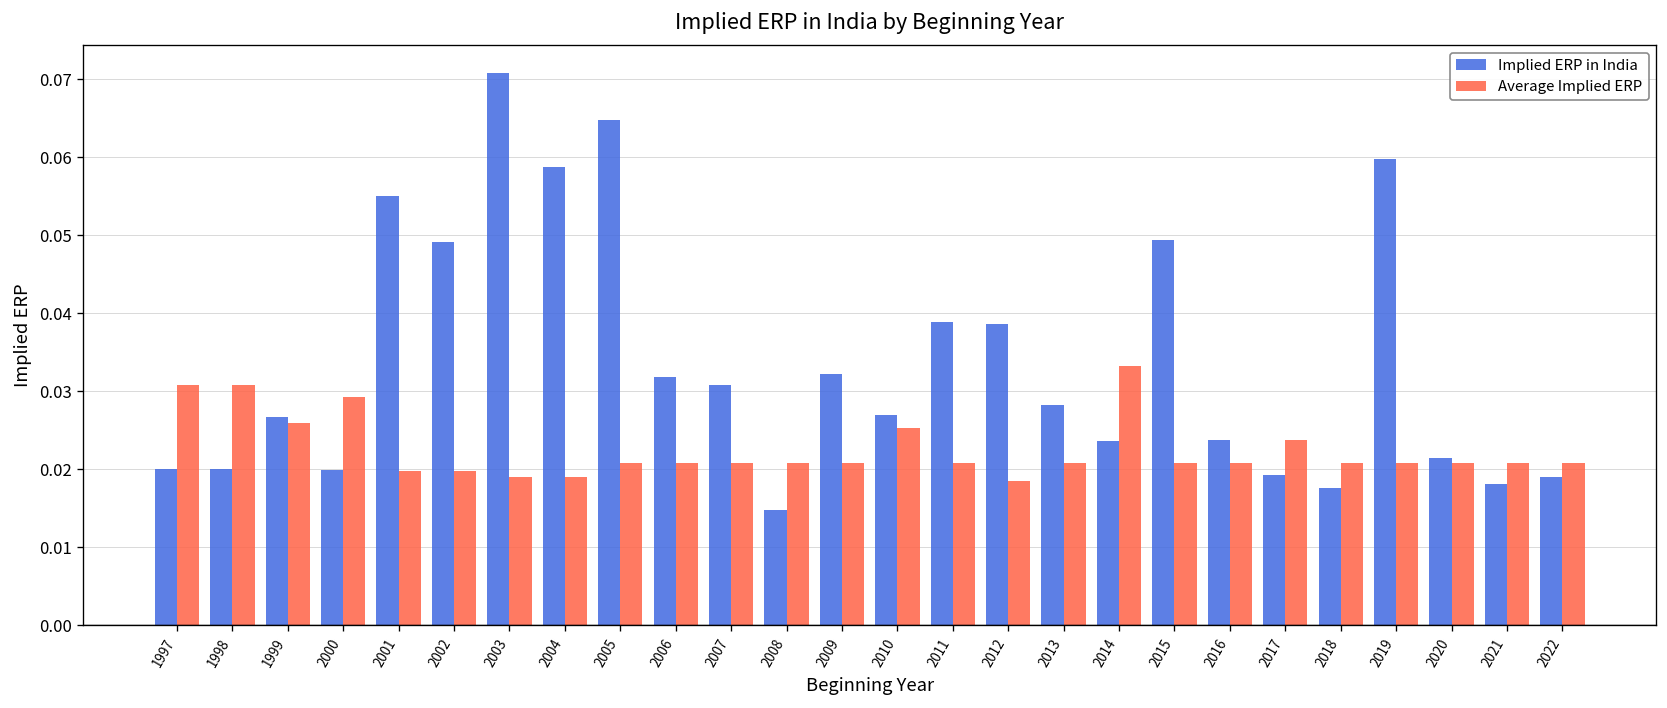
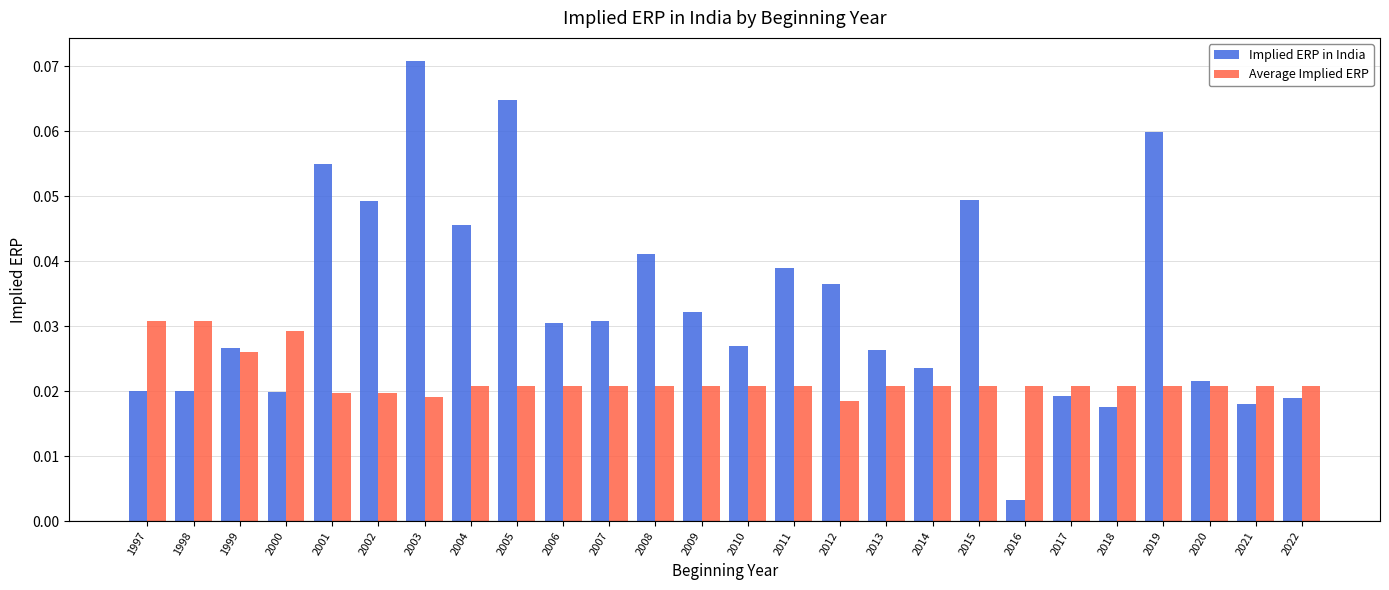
  {
    "Implied ERP in India": {
      "1997": 0.020,
      "1998": 0.020,
      "1999": 0.027,
      "2000": 0.020,
      "2001": 0.055,
      "2002": 0.049,
      "2003": 0.071,
-     "2004": 0.059,
+     "2004": 0.046,
      "2005": 0.065,
-     "2006": 0.032,
+     "2006": 0.031,
      "2007": 0.031,
-     "2008": 0.015,
+     "2008": 0.041,
      "2009": 0.032,
      "2010": 0.027,
      "2011": 0.039,
-     "2012": 0.039,
-     "2013": 0.028,
+     "2012": 0.037,
+     "2013": 0.026,
      "2014": 0.024,
      "2015": 0.049,
-     "2016": 0.024,
+     "2016": 0.003,
      "2017": 0.019,
      "2018": 0.018,
      "2019": 0.060,
      "2020": 0.022,
      "2021": 0.018,
      "2022": 0.019
    },
    "Average Implied ERP": {
      "1997": 0.031,
      "1998": 0.031,
      "1999": 0.026,
      "2000": 0.029,
      "2001": 0.020,
      "2002": 0.020,
      "2003": 0.019,
-     "2004": 0.019,
+     "2004": 0.021,
      "2005": 0.021,
      "2006": 0.021,
      "2007": 0.021,
      "2008": 0.021,
      "2009": 0.021,
-     "2010": 0.025,
+     "2010": 0.021,
      "2011": 0.021,
      "2012": 0.019,
      "2013": 0.021,
-     "2014": 0.033,
+     "2014": 0.021,
      "2015": 0.021,
      "2016": 0.021,
-     "2017": 0.024,
+     "2017": 0.021,
      "2018": 0.021,
      "2019": 0.021,
      "2020": 0.021,
      "2021": 0.021,
      "2022": 0.021
    }
  }
